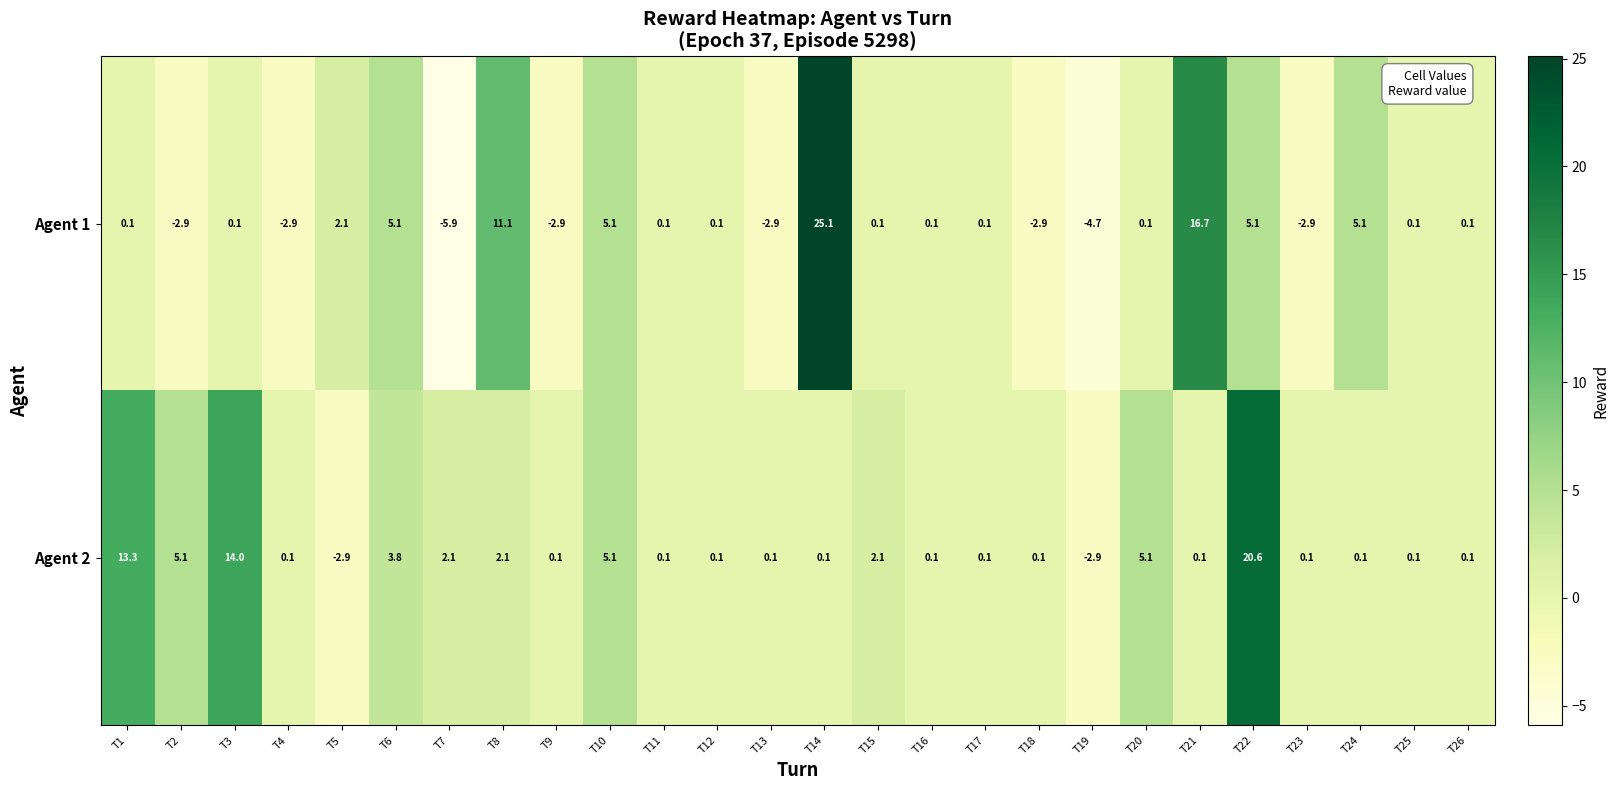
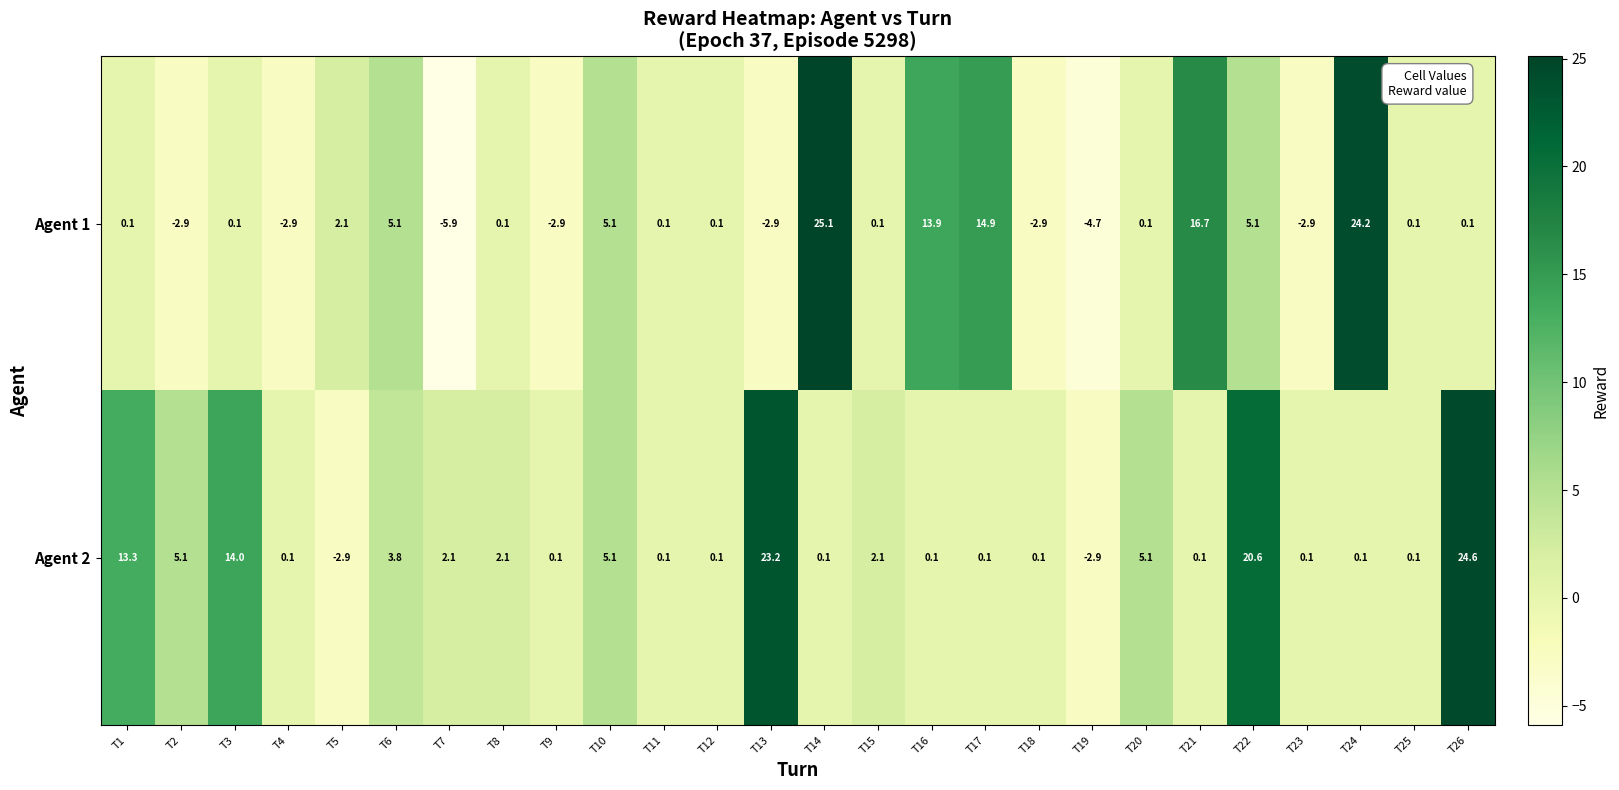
  {
    "Agent 1": {
      "T1": 0.1,
      "T2": -2.9,
      "T3": 0.1,
      "T4": -2.9,
      "T5": 2.1,
      "T6": 5.1,
      "T7": -5.9,
-     "T8": 11.1,
+     "T8": 0.1,
      "T9": -2.9,
      "T10": 5.1,
      "T11": 0.1,
      "T12": 0.1,
      "T13": -2.9,
      "T14": 25.1,
      "T15": 0.1,
-     "T16": 0.1,
-     "T17": 0.1,
+     "T16": 13.9,
+     "T17": 14.9,
      "T18": -2.9,
      "T19": -4.7,
      "T20": 0.1,
      "T21": 16.7,
      "T22": 5.1,
      "T23": -2.9,
-     "T24": 5.1,
+     "T24": 24.2,
      "T25": 0.1,
      "T26": 0.1
    },
    "Agent 2": {
      "T1": 13.3,
      "T2": 5.1,
      "T3": 14.0,
      "T4": 0.1,
      "T5": -2.9,
      "T6": 3.8,
      "T7": 2.1,
      "T8": 2.1,
      "T9": 0.1,
      "T10": 5.1,
      "T11": 0.1,
      "T12": 0.1,
-     "T13": 0.1,
+     "T13": 23.2,
      "T14": 0.1,
      "T15": 2.1,
      "T16": 0.1,
      "T17": 0.1,
      "T18": 0.1,
      "T19": -2.9,
      "T20": 5.1,
      "T21": 0.1,
      "T22": 20.6,
      "T23": 0.1,
      "T24": 0.1,
      "T25": 0.1,
-     "T26": 0.1
+     "T26": 24.6
    }
  }
